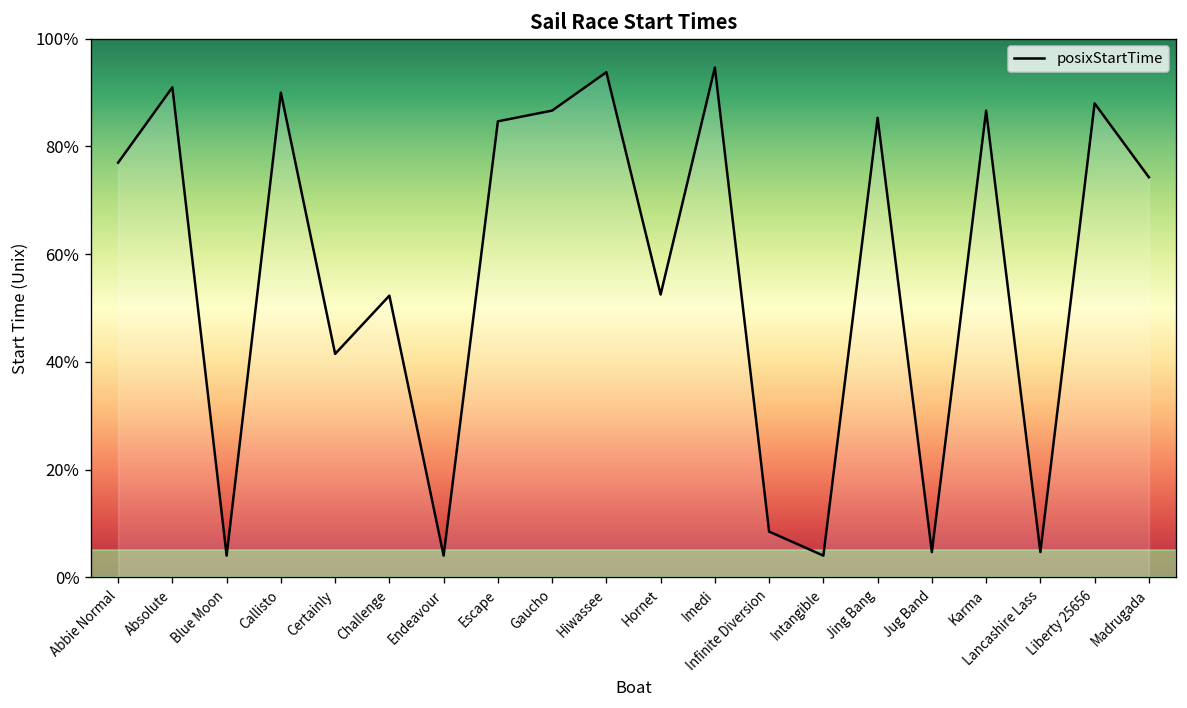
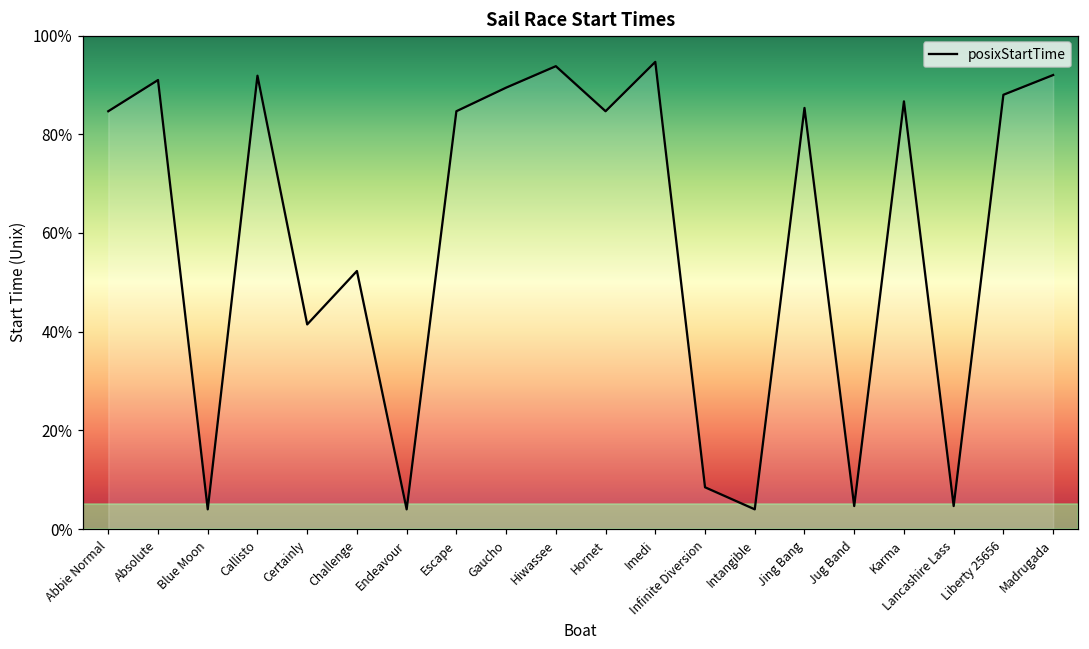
  {
-   "Abbie Normal": "77%",
+   "Abbie Normal": "85%",
    "Absolute": "91%",
-   "Callisto": "90%",
+   "Callisto": "92%",
    "Certainly": "41%",
    "Challenge": "52%",
    "Escape": "85%",
-   "Gaucho": "87%",
+   "Gaucho": "89%",
    "Hiwassee": "94%",
-   "Hornet": "53%",
+   "Hornet": "85%",
    "Imedi": "95%",
    "Infinite Diversion": "8%",
    "Jing Bang": "85%",
    "Karma": "87%",
    "Liberty 25656": "88%",
-   "Madrugada": "74%"
+   "Madrugada": "92%"
  }
